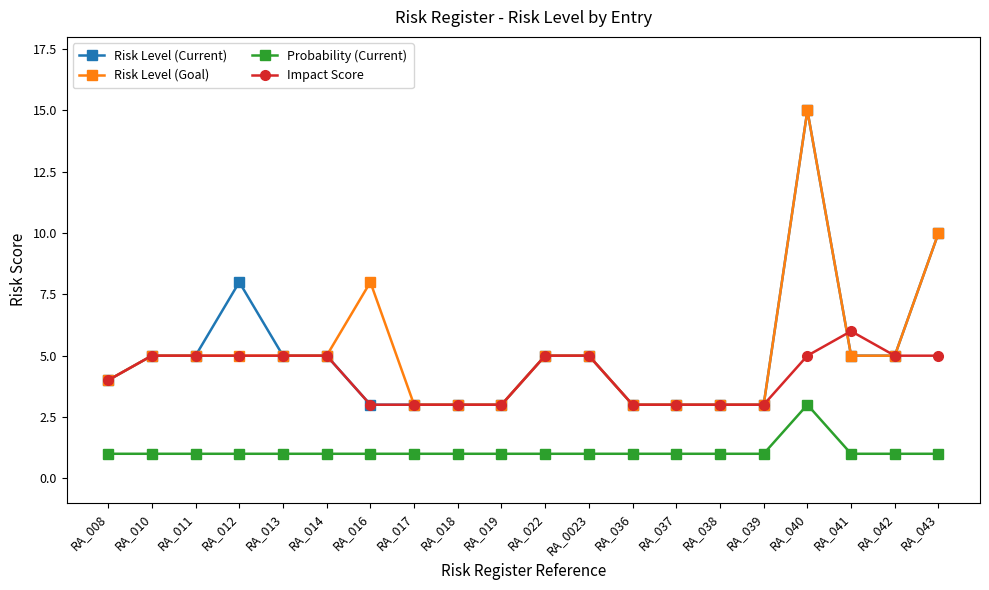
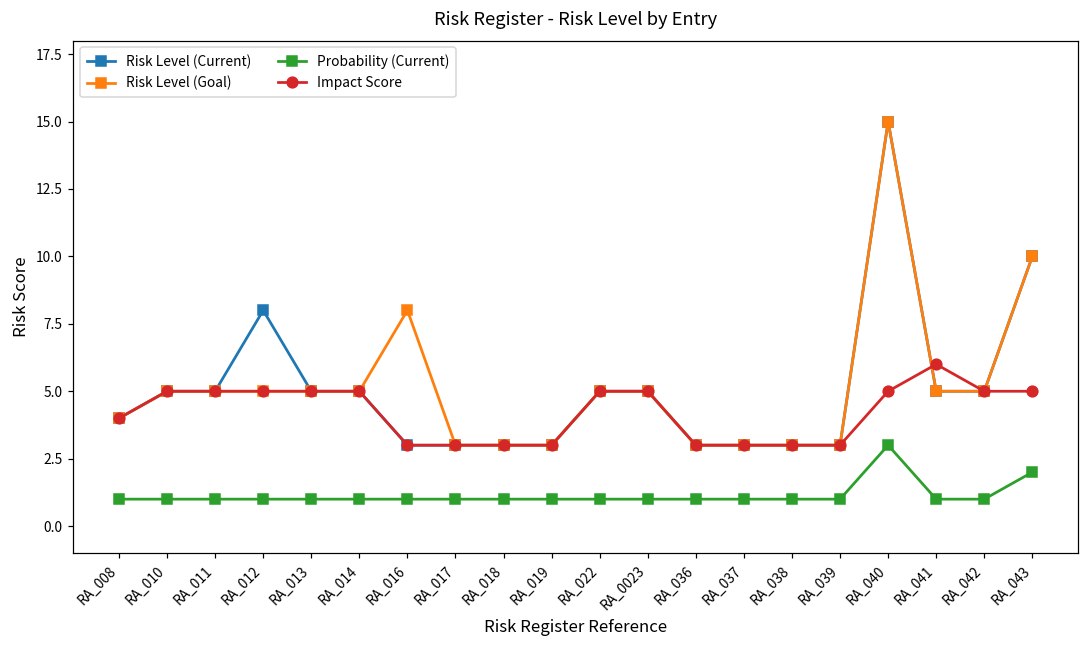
  {
    "Risk Level (Current)": {
      "RA_012": 8
    },
    "Risk Level (Goal)": {
      "RA_016": 8
    },
    "Probability (Current)": {
      "RA_008": 1,
      "RA_010": 1,
      "RA_011": 1,
      "RA_012": 1,
      "RA_013": 1,
      "RA_014": 1,
      "RA_016": 1,
      "RA_017": 1,
      "RA_018": 1,
      "RA_019": 1,
      "RA_022": 1,
      "RA_0023": 1,
      "RA_036": 1,
      "RA_037": 1,
      "RA_038": 1,
      "RA_039": 1,
      "RA_040": 3,
      "RA_041": 1,
      "RA_042": 1,
-     "RA_043": 1
+     "RA_043": 2
    },
    "Impact Score": {
      "RA_040": 5,
      "RA_041": 6,
      "RA_043": 5
    }
  }
